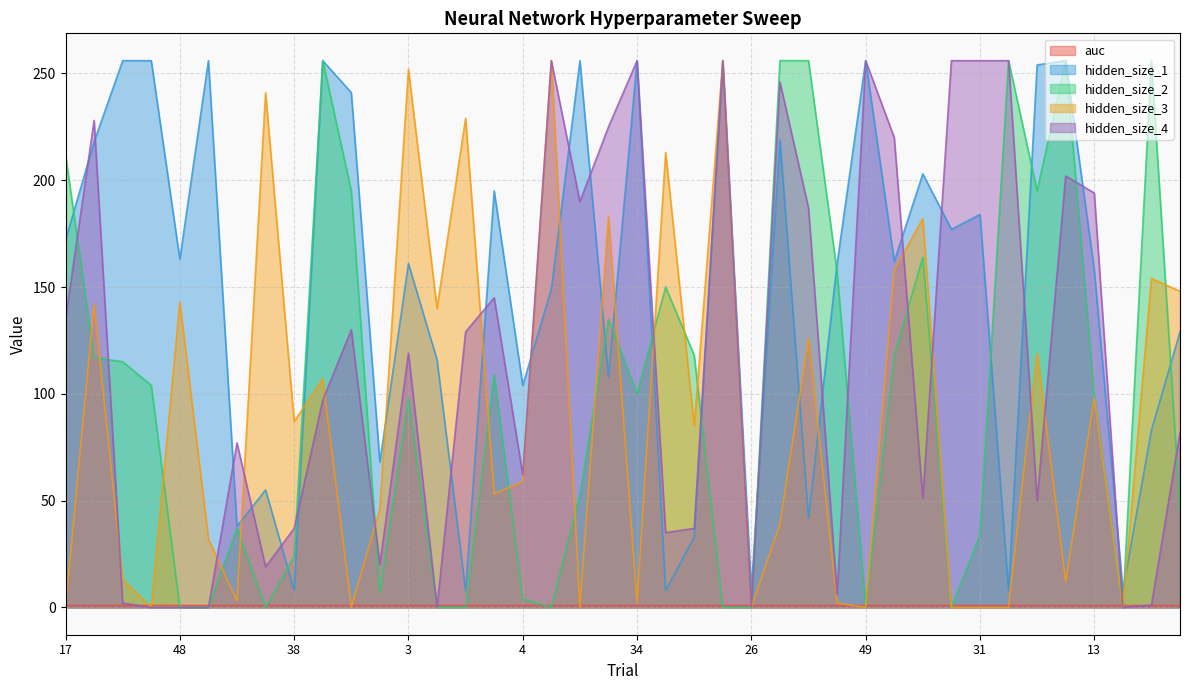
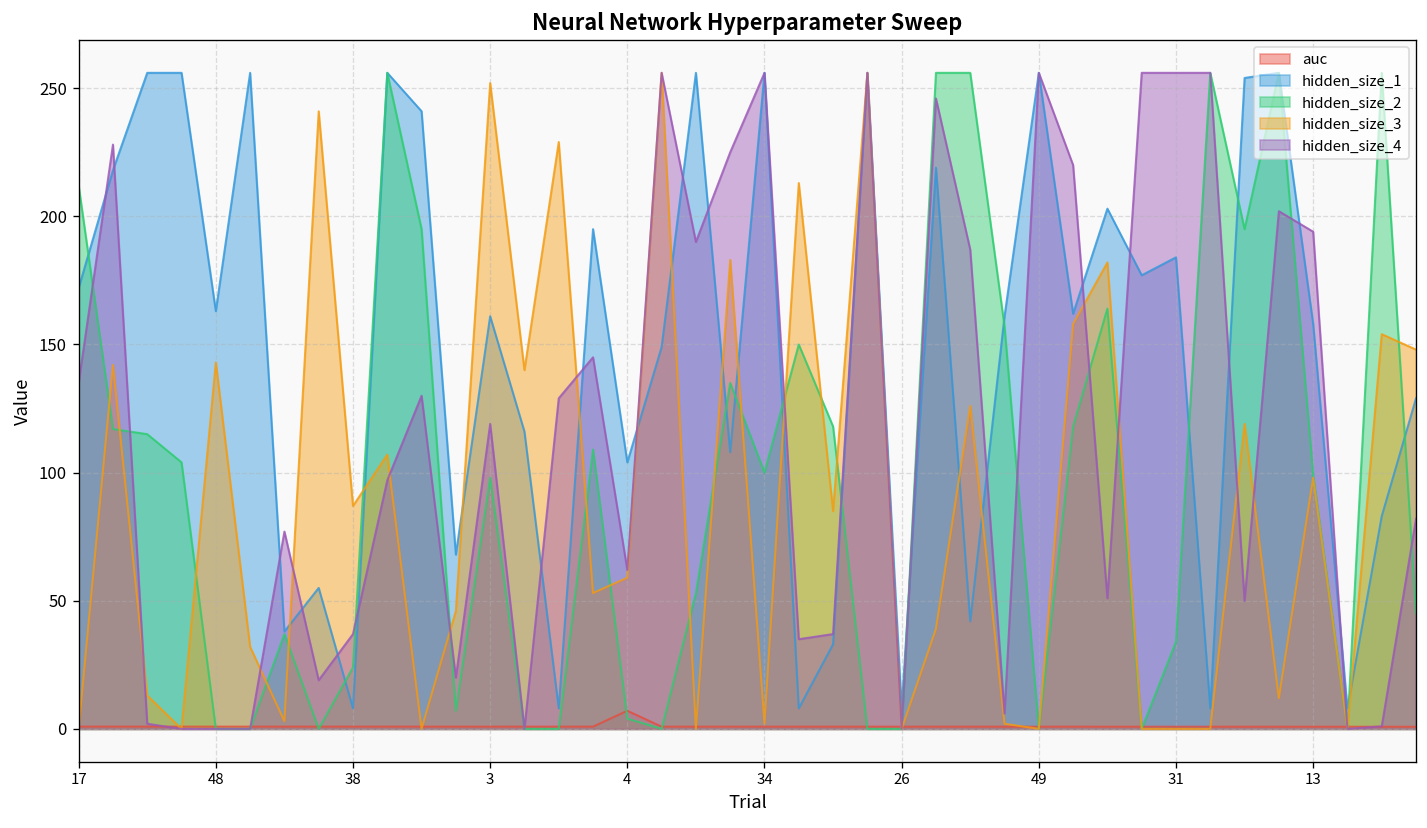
  {
    "auc": {
-     "4": 1
+     "4": 7
    },
    "hidden_size_1": {
      "48": 163,
      "4": 104
    },
    "hidden_size_2": {
      "4": 4
    },
    "hidden_size_3": {
      "48": 143,
      "4": 59
    },
    "hidden_size_4": {
      "4": 62
    }
  }
